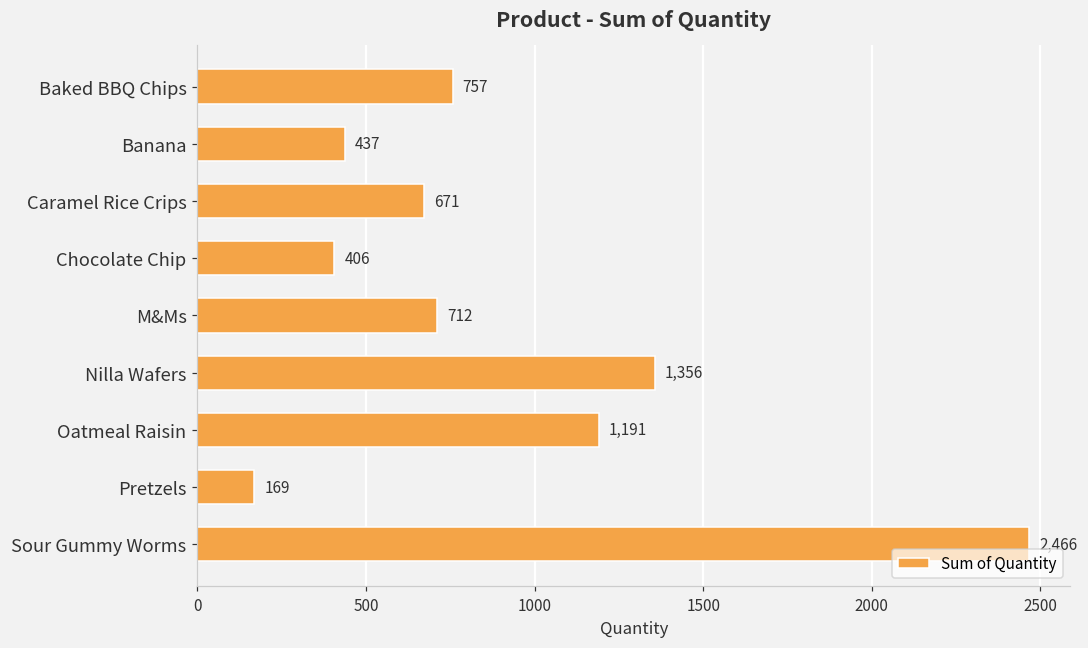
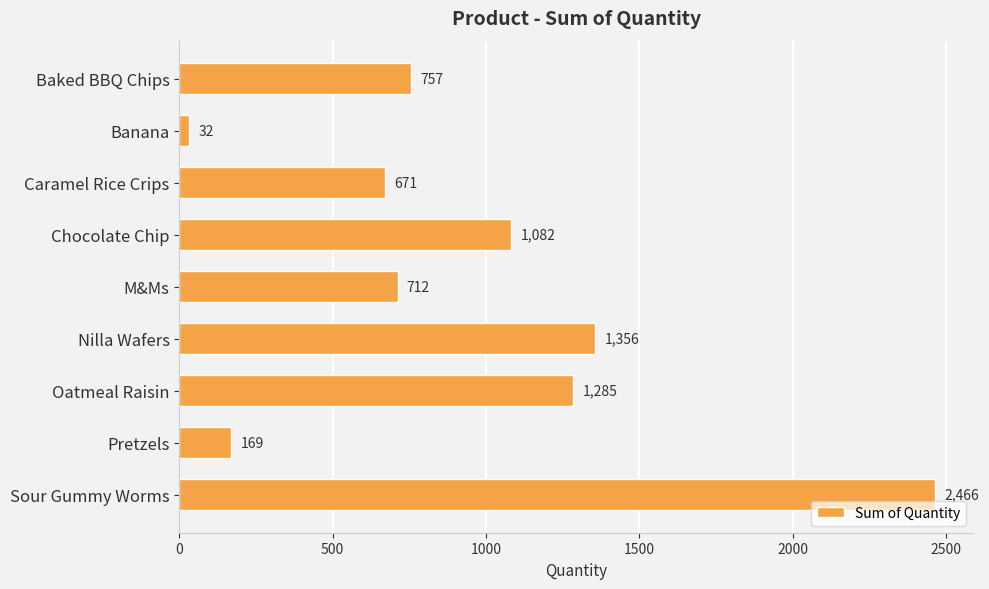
  {
    "Baked BBQ Chips": "757",
-   "Banana": "437",
+   "Banana": "32",
    "Caramel Rice Crips": "671",
-   "Chocolate Chip": "406",
+   "Chocolate Chip": "1,082",
    "M&Ms": "712",
    "Nilla Wafers": "1,356",
-   "Oatmeal Raisin": "1,191",
+   "Oatmeal Raisin": "1,285",
    "Pretzels": "169"
  }
